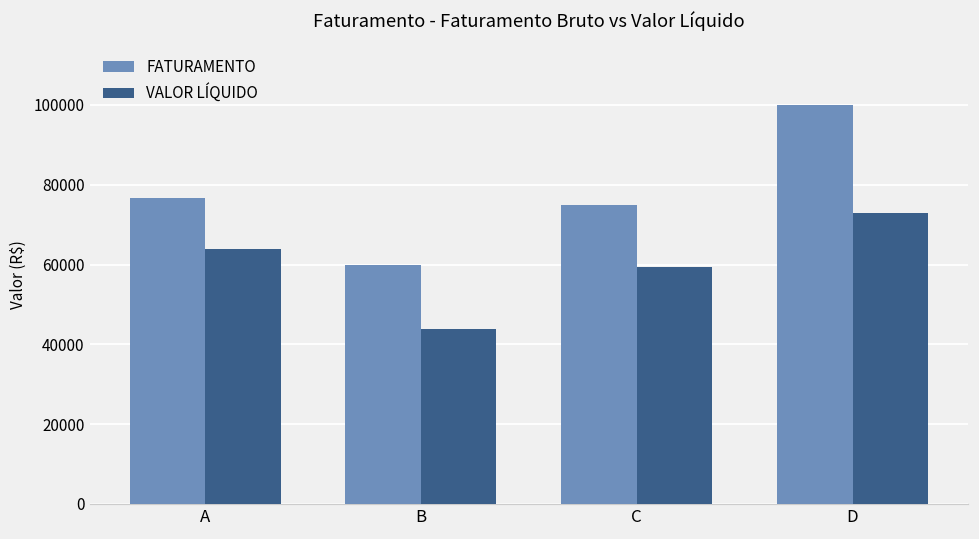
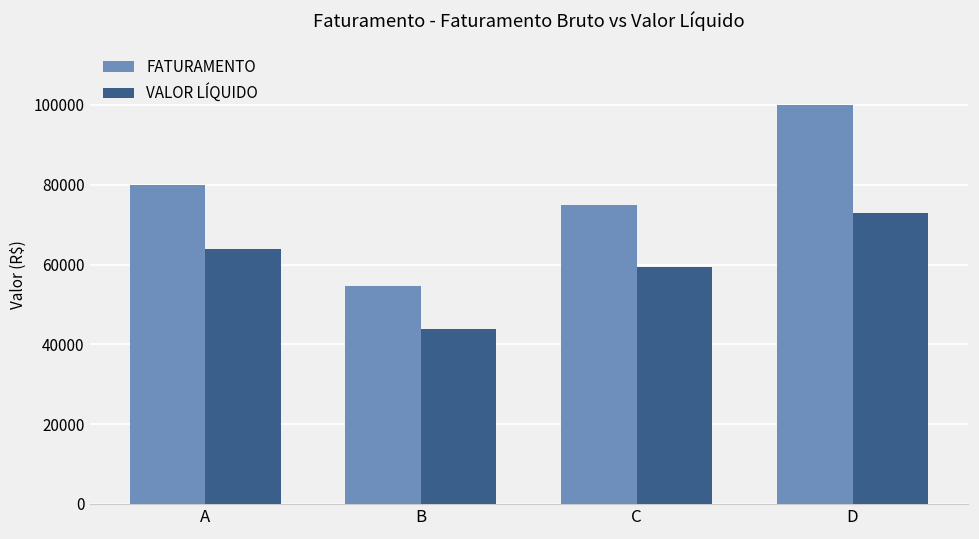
  {
    "FATURAMENTO": {
-     "A": 77000,
-     "B": 60000,
+     "A": 80000,
+     "B": 55000,
      "C": 75000,
      "D": 100000
    },
    "VALOR LÍQUIDO": {
      "A": 64000,
      "B": 44000,
      "C": 59000,
      "D": 73000
    }
  }
